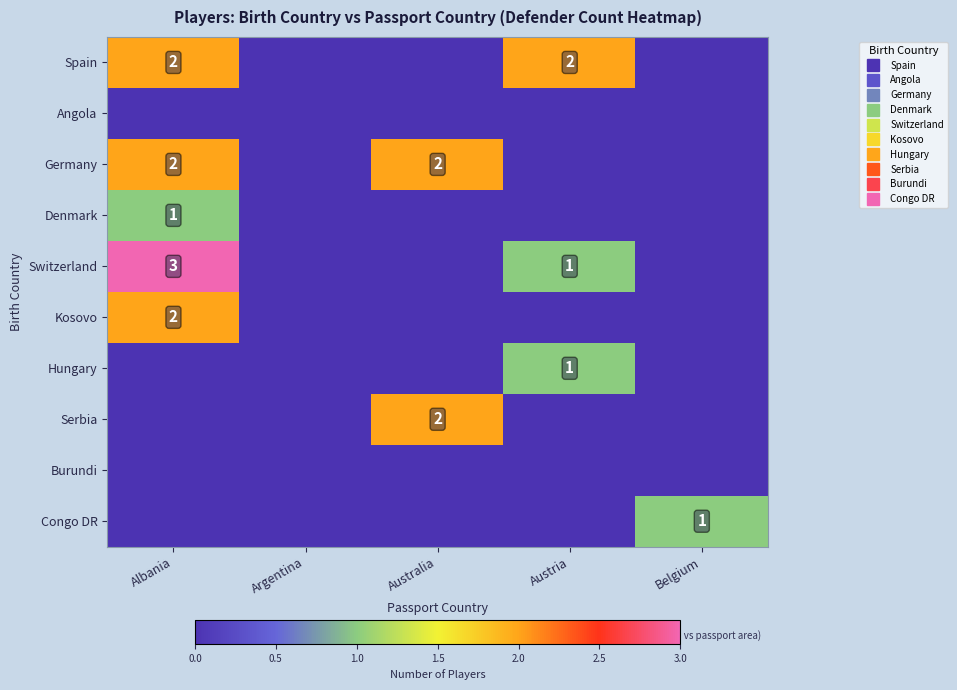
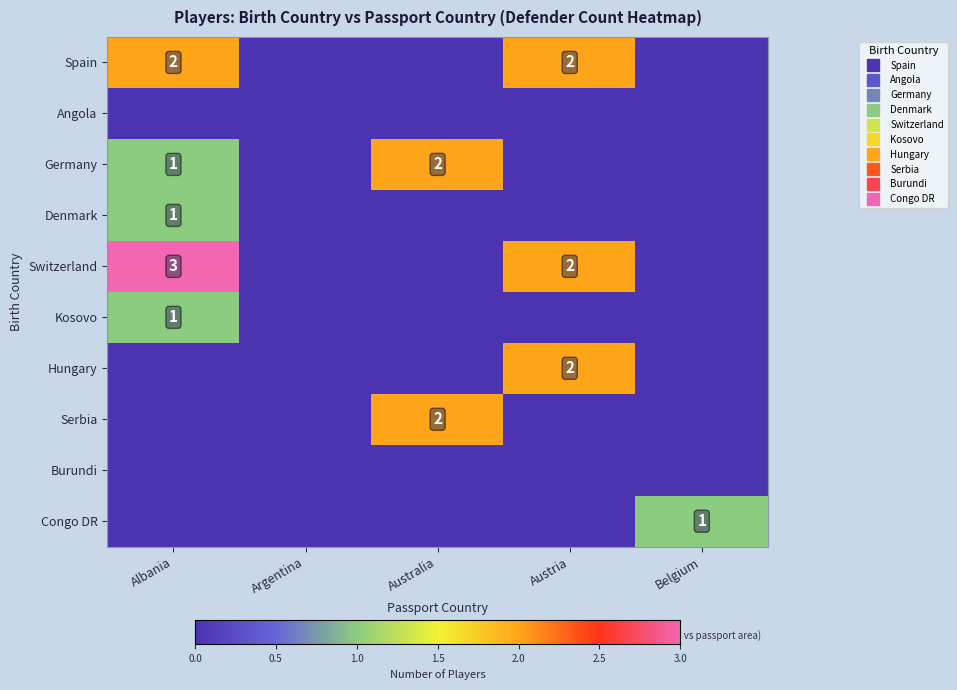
  {
    "Germany": {
-     "Albania": 2
+     "Albania": 1
    },
    "Switzerland": {
-     "Austria": 1
+     "Austria": 2
    },
    "Kosovo": {
-     "Albania": 2
+     "Albania": 1
    },
    "Hungary": {
-     "Austria": 1
+     "Austria": 2
    }
  }
